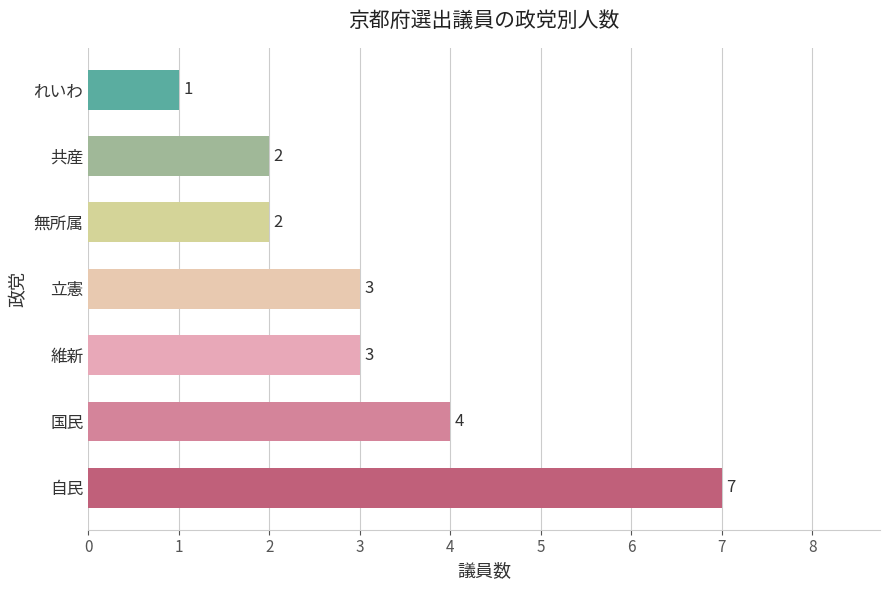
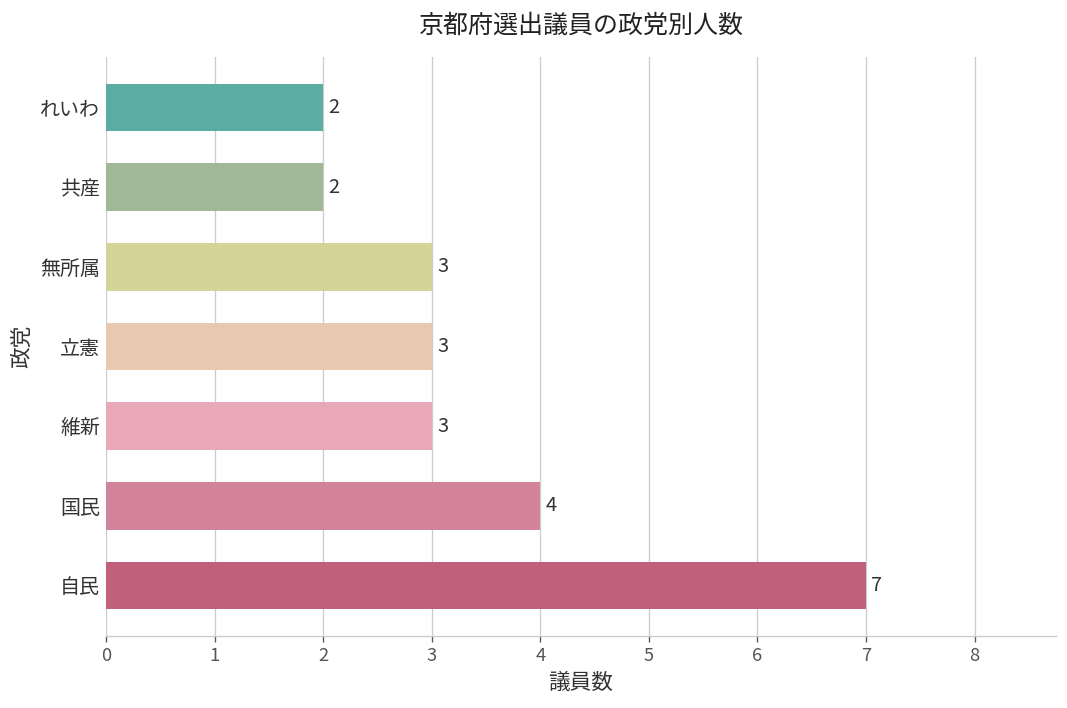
  {
-   "れいわ": 1,
+   "れいわ": 2,
    "共産": 2,
-   "無所属": 2,
+   "無所属": 3,
    "立憲": 3,
    "維新": 3,
    "国民": 4,
    "自民": 7
  }
